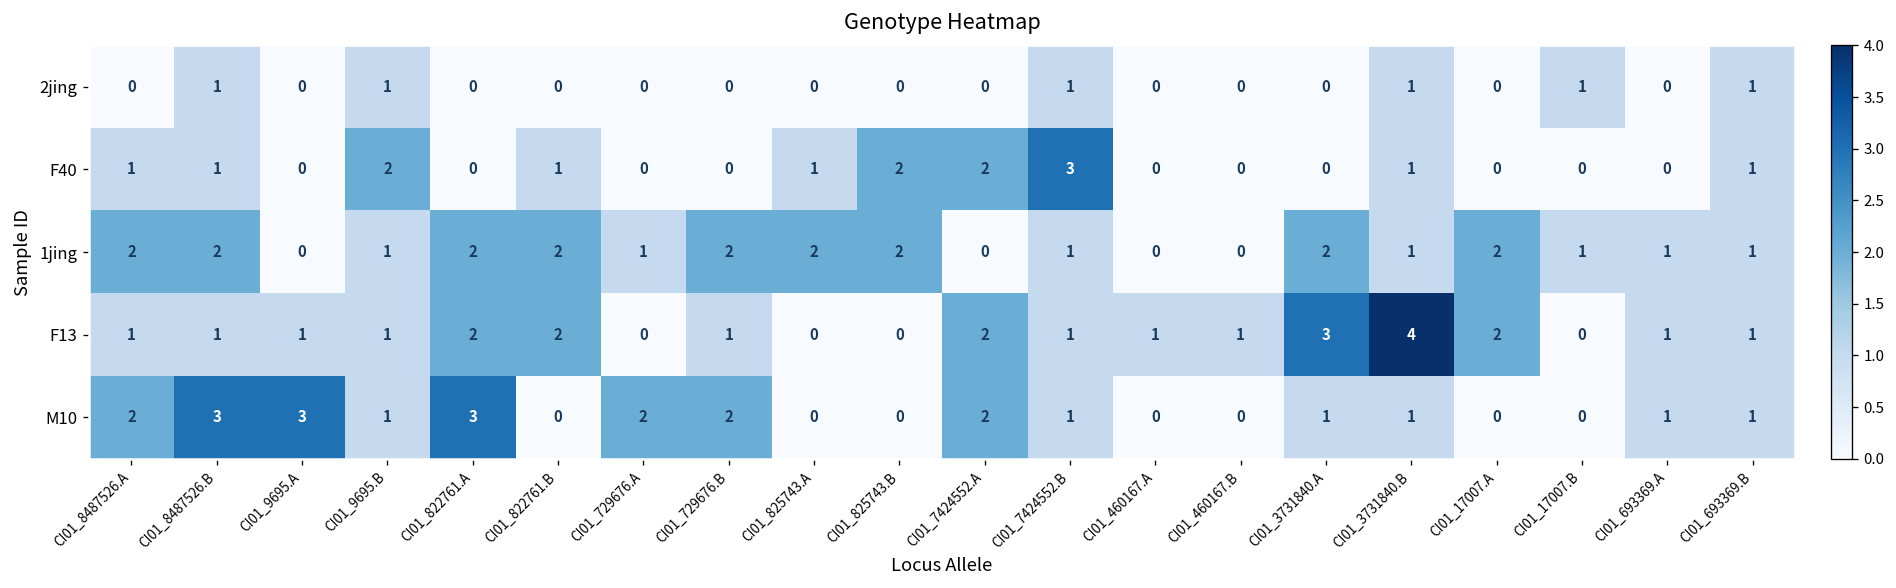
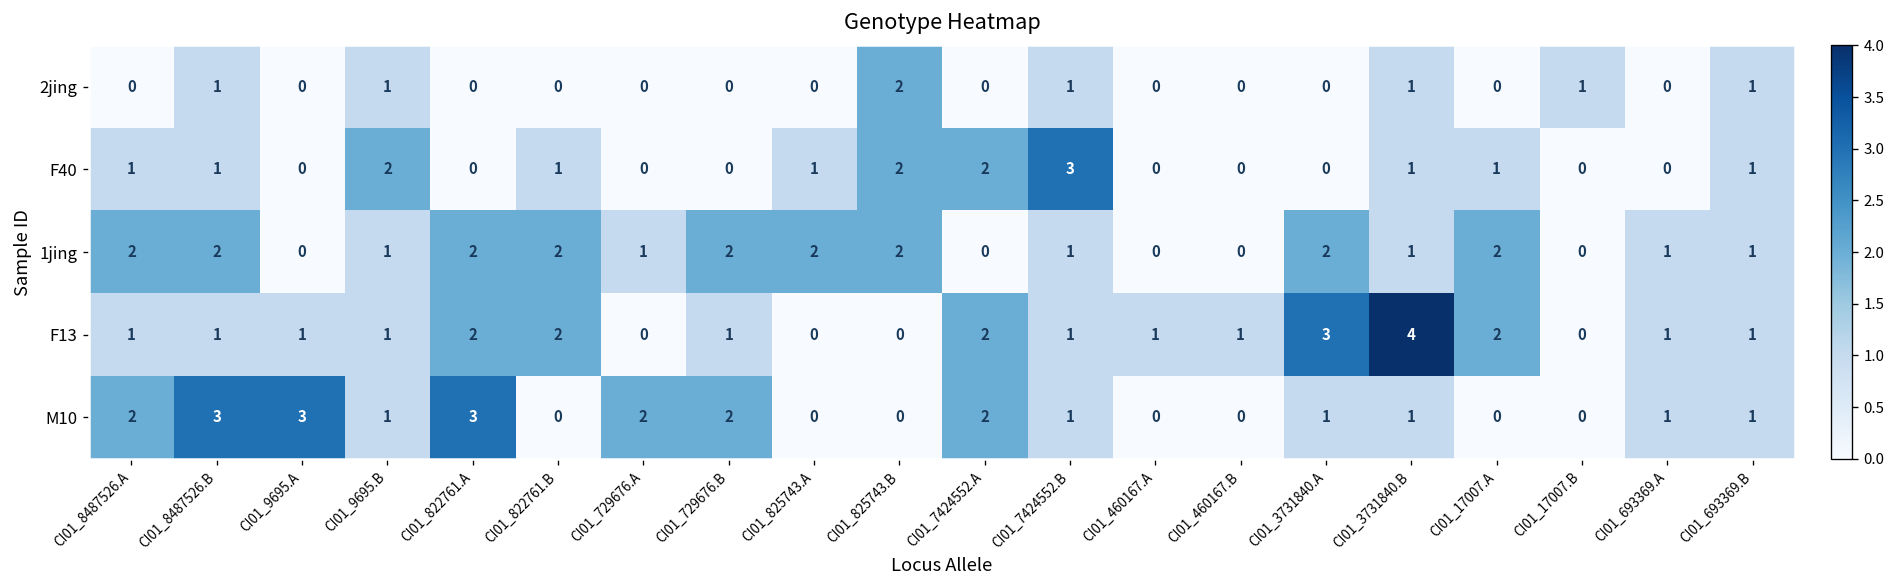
  {
    "2jing": {
      "CI01_8487526.A": 0,
      "CI01_8487526.B": 1,
      "CI01_9695.A": 0,
      "CI01_9695.B": 1,
      "CI01_822761.A": 0,
      "CI01_822761.B": 0,
      "CI01_729676.A": 0,
      "CI01_729676.B": 0,
      "CI01_825743.A": 0,
-     "CI01_825743.B": 0,
+     "CI01_825743.B": 2,
      "CI01_7424552.A": 0,
      "CI01_7424552.B": 1,
      "CI01_460167.A": 0,
      "CI01_460167.B": 0,
      "CI01_3731840.A": 0,
      "CI01_3731840.B": 1,
      "CI01_17007.A": 0,
      "CI01_17007.B": 1,
      "CI01_693369.A": 0,
      "CI01_693369.B": 1
    },
    "F40": {
      "CI01_8487526.A": 1,
      "CI01_8487526.B": 1,
      "CI01_9695.A": 0,
      "CI01_9695.B": 2,
      "CI01_822761.A": 0,
      "CI01_822761.B": 1,
      "CI01_729676.A": 0,
      "CI01_729676.B": 0,
      "CI01_825743.A": 1,
      "CI01_825743.B": 2,
      "CI01_7424552.A": 2,
      "CI01_7424552.B": 3,
      "CI01_460167.A": 0,
      "CI01_460167.B": 0,
      "CI01_3731840.A": 0,
      "CI01_3731840.B": 1,
-     "CI01_17007.A": 0,
+     "CI01_17007.A": 1,
      "CI01_17007.B": 0,
      "CI01_693369.A": 0,
      "CI01_693369.B": 1
    },
    "1jing": {
      "CI01_8487526.A": 2,
      "CI01_8487526.B": 2,
      "CI01_9695.A": 0,
      "CI01_9695.B": 1,
      "CI01_822761.A": 2,
      "CI01_822761.B": 2,
      "CI01_729676.A": 1,
      "CI01_729676.B": 2,
      "CI01_825743.A": 2,
      "CI01_825743.B": 2,
      "CI01_7424552.A": 0,
      "CI01_7424552.B": 1,
      "CI01_460167.A": 0,
      "CI01_460167.B": 0,
      "CI01_3731840.A": 2,
      "CI01_3731840.B": 1,
      "CI01_17007.A": 2,
-     "CI01_17007.B": 1,
+     "CI01_17007.B": 0,
      "CI01_693369.A": 1,
      "CI01_693369.B": 1
    },
    "F13": {
      "CI01_8487526.A": 1,
      "CI01_8487526.B": 1,
      "CI01_9695.A": 1,
      "CI01_9695.B": 1,
      "CI01_822761.A": 2,
      "CI01_822761.B": 2,
      "CI01_729676.A": 0,
      "CI01_729676.B": 1,
      "CI01_825743.A": 0,
      "CI01_825743.B": 0,
      "CI01_7424552.A": 2,
      "CI01_7424552.B": 1,
      "CI01_460167.A": 1,
      "CI01_460167.B": 1,
      "CI01_3731840.A": 3,
      "CI01_3731840.B": 4,
      "CI01_17007.A": 2,
      "CI01_17007.B": 0,
      "CI01_693369.A": 1,
      "CI01_693369.B": 1
    },
    "M10": {
      "CI01_8487526.A": 2,
      "CI01_8487526.B": 3,
      "CI01_9695.A": 3,
      "CI01_9695.B": 1,
      "CI01_822761.A": 3,
      "CI01_822761.B": 0,
      "CI01_729676.A": 2,
      "CI01_729676.B": 2,
      "CI01_825743.A": 0,
      "CI01_825743.B": 0,
      "CI01_7424552.A": 2,
      "CI01_7424552.B": 1,
      "CI01_460167.A": 0,
      "CI01_460167.B": 0,
      "CI01_3731840.A": 1,
      "CI01_3731840.B": 1,
      "CI01_17007.A": 0,
      "CI01_17007.B": 0,
      "CI01_693369.A": 1,
      "CI01_693369.B": 1
    }
  }
